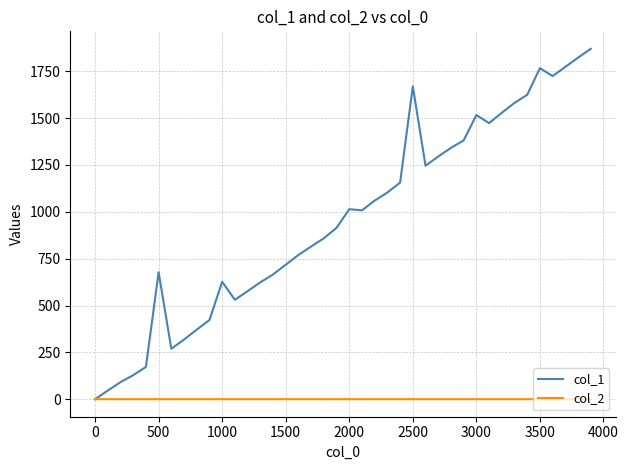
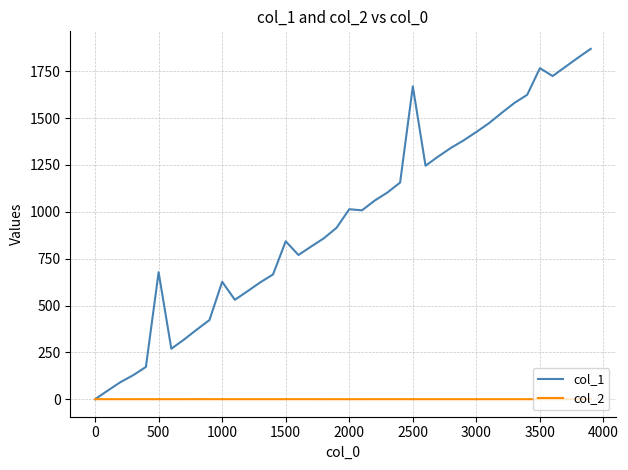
  {
    "col_1": {
      "500": 680,
      "1000": 630,
-     "1500": 720,
+     "1500": 840,
      "2000": 1010,
      "2500": 1670,
-     "3000": 1520,
+     "3000": 1430,
      "3500": 1770
    },
    "col_2": {
      "500": 0,
      "1000": 0,
      "1500": 0,
      "2000": 0,
      "2500": 0,
      "3000": 0
    }
  }
